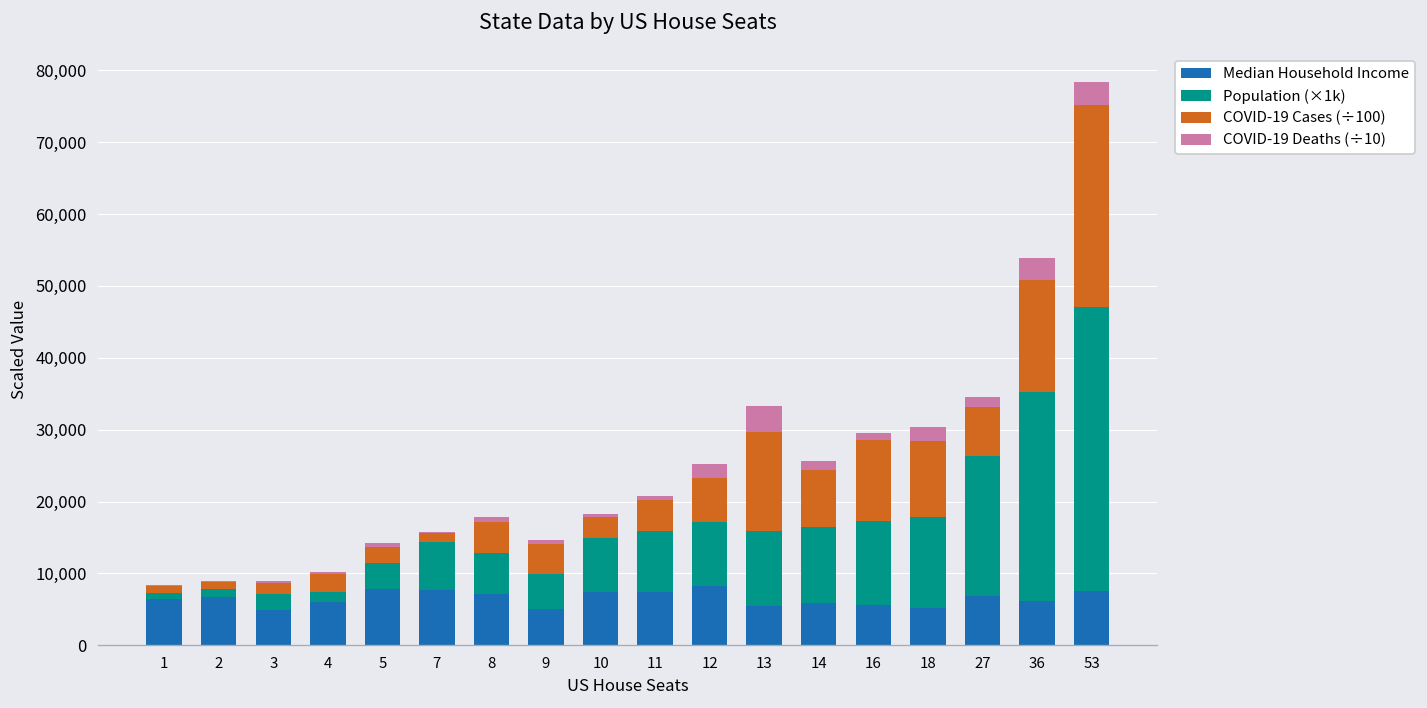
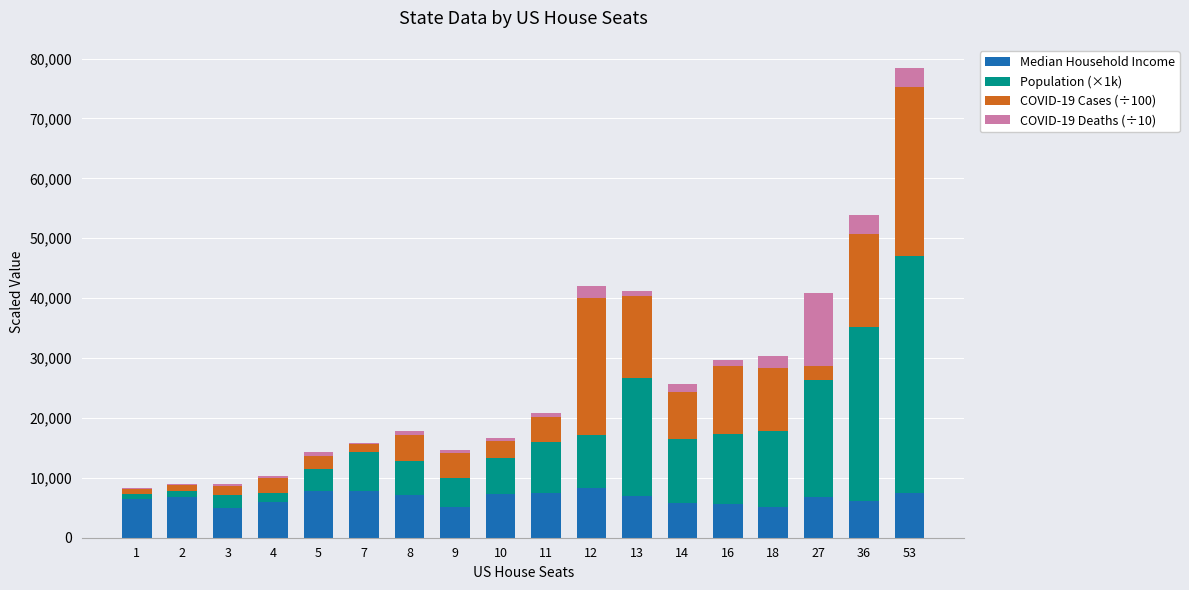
  {
    "Median Household Income": {
      "1": "6,000",
      "2": "7,000",
      "3": "5,000",
      "4": "6,000",
      "5": "8,000",
      "7": "8,000",
      "8": "7,000",
      "9": "5,000",
      "10": "7,000",
      "11": "7,000",
      "12": "8,000",
-     "13": "5,000",
+     "13": "7,000",
      "14": "6,000",
      "16": "6,000",
      "18": "5,000",
      "27": "7,000",
      "36": "6,000",
      "53": "8,000"
    },
    "Population (×1k)": {
      "1": "1,000",
      "2": "1,000",
      "3": "2,000",
      "4": "1,000",
      "5": "4,000",
      "7": "7,000",
      "8": "6,000",
      "9": "5,000",
-     "10": "8,000",
+     "10": "6,000",
      "11": "9,000",
      "12": "9,000",
-     "13": "10,000",
+     "13": "20,000",
      "14": "11,000",
      "16": "12,000",
      "18": "13,000",
      "27": "19,000",
      "36": "29,000",
      "53": "40,000"
    },
    "COVID-19 Cases (÷100)": {
      "1": "1,000",
      "2": "1,000",
      "3": "2,000",
      "4": "3,000",
      "5": "2,000",
      "7": "1,000",
      "8": "4,000",
      "9": "4,000",
      "10": "3,000",
      "11": "4,000",
-     "12": "6,000",
+     "12": "23,000",
      "13": "14,000",
      "14": "8,000",
      "16": "11,000",
      "18": "11,000",
-     "27": "7,000",
+     "27": "2,000",
      "36": "16,000",
      "53": "28,000"
    },
    "COVID-19 Deaths (÷10)": {
      "5": "1,000",
      "8": "1,000",
      "9": "1,000",
      "11": "1,000",
      "12": "2,000",
-     "13": "4,000",
+     "13": "1,000",
      "14": "1,000",
      "16": "1,000",
      "18": "2,000",
-     "27": "1,000",
+     "27": "12,000",
      "36": "3,000",
      "53": "3,000"
    }
  }
